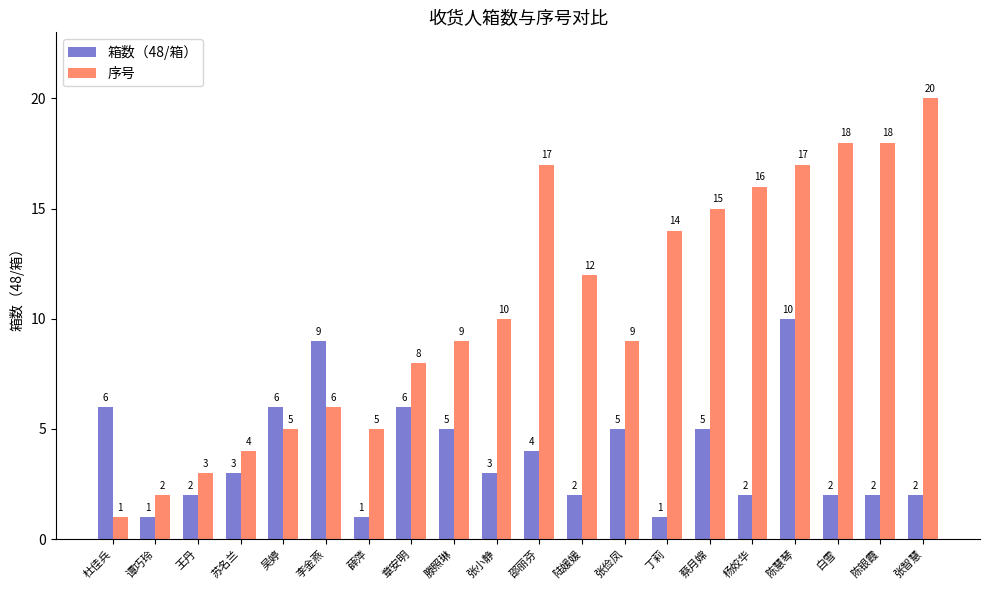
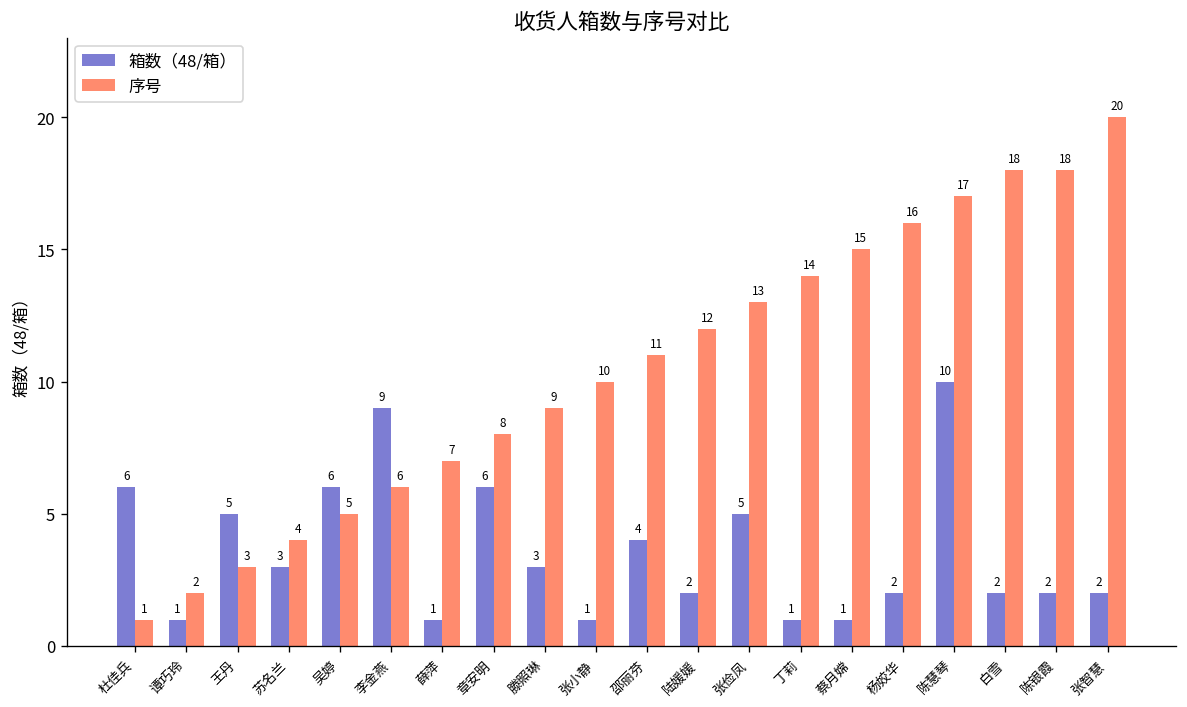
  {
    "箱数（48/箱）": {
      "杜佳兵": 6,
      "谭巧玲": 1,
-     "王丹": 2,
+     "王丹": 5,
      "苏名兰": 3,
      "吴婷": 6,
      "李金燕": 9,
      "薛萍": 1,
      "章安明": 6,
-     "滕照琳": 5,
-     "张小静": 3,
+     "滕照琳": 3,
+     "张小静": 1,
      "邵丽芬": 4,
      "陆媛媛": 2,
      "张俭凤": 5,
      "丁莉": 1,
-     "蔡月嫦": 5,
+     "蔡月嫦": 1,
      "杨姣华": 2,
      "陈慧琴": 10,
      "白雪": 2,
      "陈银霞": 2,
      "张智慧": 2
    },
    "序号": {
      "杜佳兵": 1,
      "谭巧玲": 2,
      "王丹": 3,
      "苏名兰": 4,
      "吴婷": 5,
      "李金燕": 6,
-     "薛萍": 5,
+     "薛萍": 7,
      "章安明": 8,
      "滕照琳": 9,
      "张小静": 10,
-     "邵丽芬": 17,
+     "邵丽芬": 11,
      "陆媛媛": 12,
-     "张俭凤": 9,
+     "张俭凤": 13,
      "丁莉": 14,
      "蔡月嫦": 15,
      "杨姣华": 16,
      "陈慧琴": 17,
      "白雪": 18,
      "陈银霞": 18,
      "张智慧": 20
    }
  }
